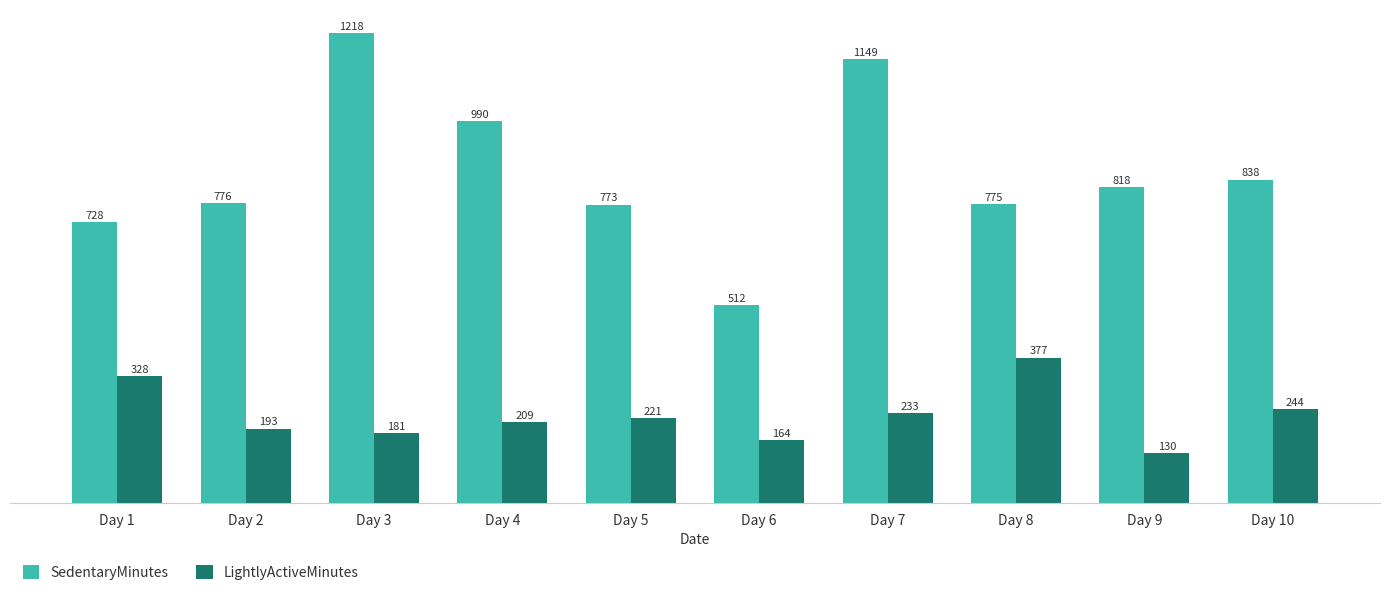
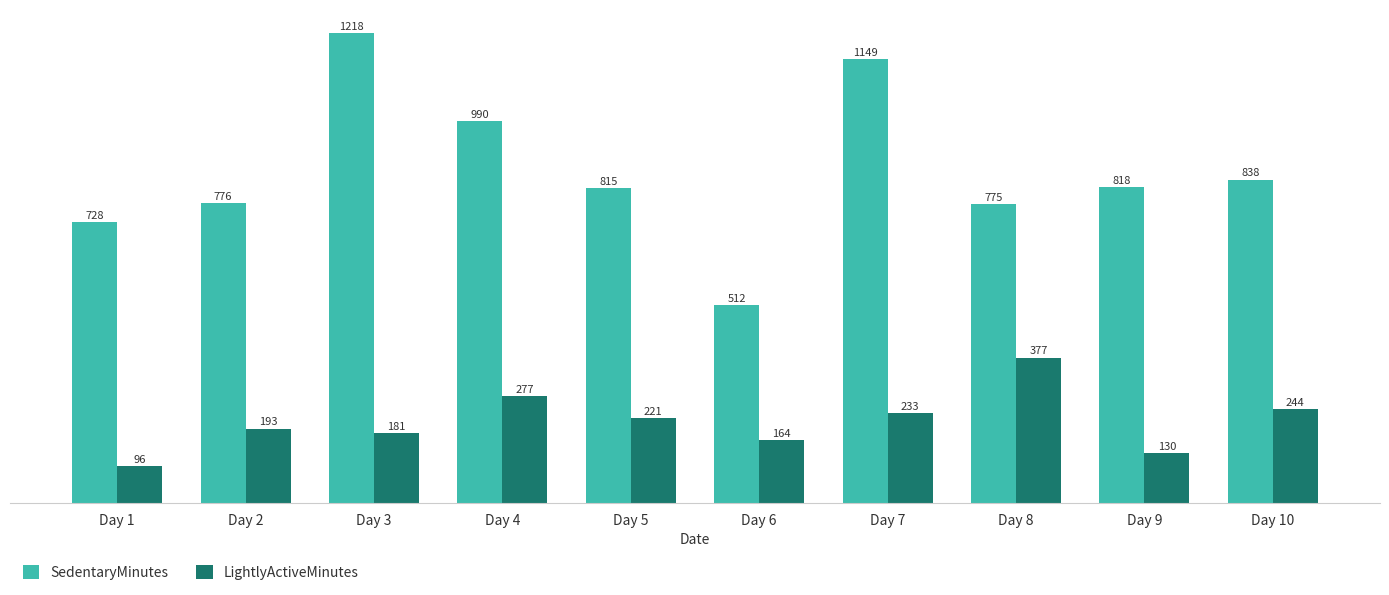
  {
    "SedentaryMinutes": {
      "Day 1": 728,
      "Day 2": 776,
      "Day 3": 1218,
      "Day 4": 990,
-     "Day 5": 773,
+     "Day 5": 815,
      "Day 6": 512,
      "Day 7": 1149,
      "Day 8": 775,
      "Day 9": 818,
      "Day 10": 838
    },
    "LightlyActiveMinutes": {
-     "Day 1": 328,
+     "Day 1": 96,
      "Day 2": 193,
      "Day 3": 181,
-     "Day 4": 209,
+     "Day 4": 277,
      "Day 5": 221,
      "Day 6": 164,
      "Day 7": 233,
      "Day 8": 377,
      "Day 9": 130,
      "Day 10": 244
    }
  }
